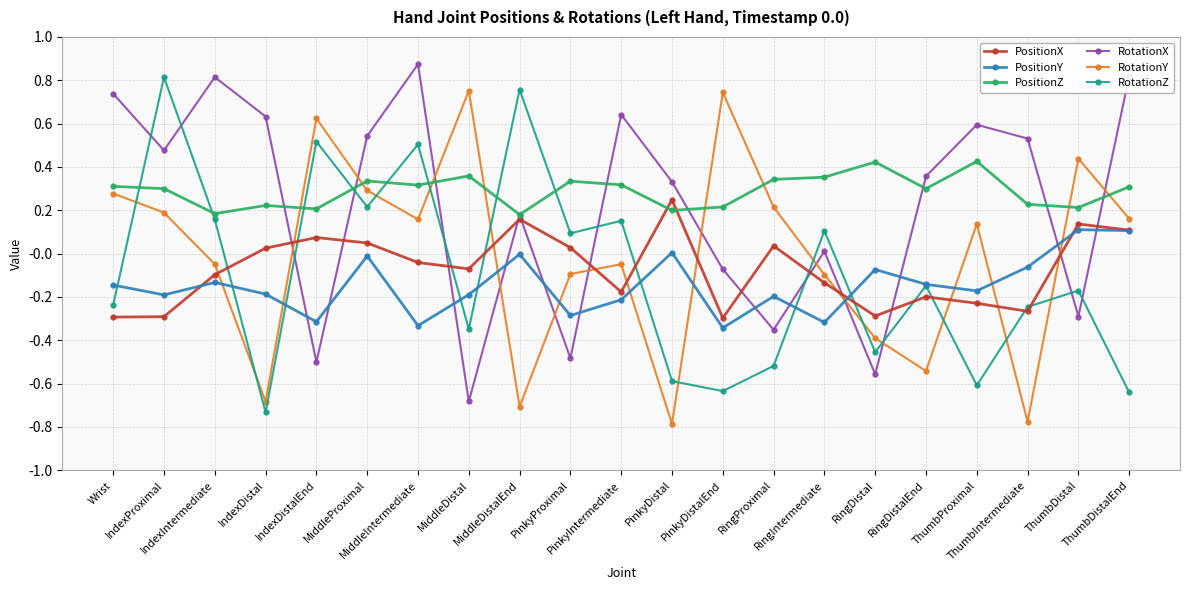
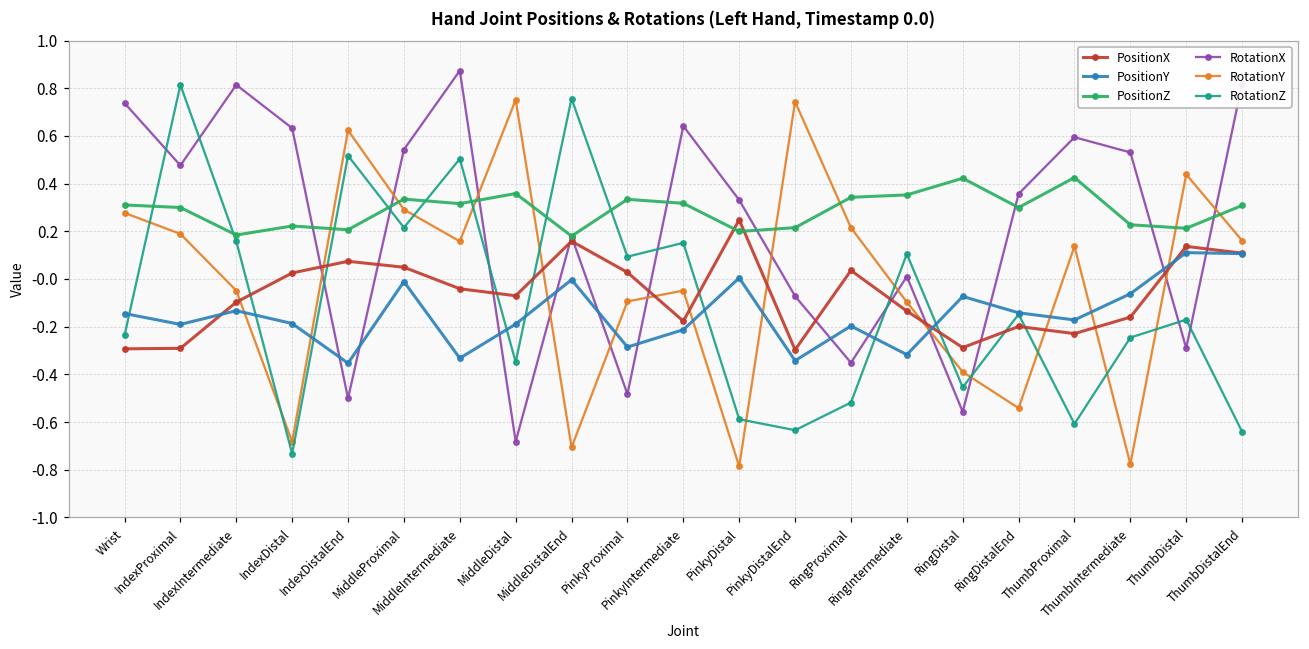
  {
    "PositionX": {
      "Wrist": -0.29,
      "IndexProximal": -0.29,
      "IndexIntermediate": -0.10,
      "IndexDistal": 0.03,
      "IndexDistalEnd": 0.07,
      "MiddleProximal": 0.05,
      "MiddleIntermediate": -0.04,
      "MiddleDistal": -0.07,
      "MiddleDistalEnd": 0.16,
      "PinkyProximal": 0.03,
      "PinkyIntermediate": -0.18,
      "PinkyDistal": 0.25,
      "PinkyDistalEnd": -0.30,
      "RingProximal": 0.04,
      "RingIntermediate": -0.13,
      "RingDistal": -0.29,
      "RingDistalEnd": -0.20,
      "ThumbProximal": -0.23,
-     "ThumbIntermediate": -0.27,
+     "ThumbIntermediate": -0.16,
      "ThumbDistal": 0.14
    },
    "PositionY": {
      "Wrist": -0.14,
      "IndexProximal": -0.19,
      "IndexIntermediate": -0.13,
      "IndexDistal": -0.19,
-     "IndexDistalEnd": -0.31,
+     "IndexDistalEnd": -0.35,
      "MiddleProximal": -0.01,
      "MiddleIntermediate": -0.33,
      "MiddleDistal": -0.19,
      "MiddleDistalEnd": 0.00,
      "PinkyProximal": -0.29,
      "PinkyIntermediate": -0.21,
      "PinkyDistal": 0.00,
      "PinkyDistalEnd": -0.34,
      "RingProximal": -0.20,
      "RingIntermediate": -0.32,
      "RingDistal": -0.07,
      "ThumbProximal": -0.17,
      "ThumbIntermediate": -0.06,
      "ThumbDistal": 0.11
    },
    "RotationX": {
      "Wrist": 0.74,
      "IndexProximal": 0.48,
      "IndexIntermediate": 0.81,
      "IndexDistal": 0.63,
      "IndexDistalEnd": -0.50,
      "MiddleProximal": 0.54,
      "MiddleIntermediate": 0.87,
      "MiddleDistal": -0.68,
      "PinkyProximal": -0.48,
      "PinkyIntermediate": 0.64,
      "PinkyDistal": 0.33,
      "PinkyDistalEnd": -0.07,
      "RingProximal": -0.35,
      "RingIntermediate": 0.01,
      "RingDistal": -0.56,
      "RingDistalEnd": 0.36,
      "ThumbProximal": 0.59,
      "ThumbIntermediate": 0.53,
      "ThumbDistal": -0.29
    },
    "RotationY": {
      "Wrist": 0.28,
      "IndexProximal": 0.19,
      "IndexIntermediate": -0.05,
      "IndexDistal": -0.68,
      "IndexDistalEnd": 0.62,
      "MiddleProximal": 0.29,
      "MiddleIntermediate": 0.16,
      "MiddleDistal": 0.75,
      "MiddleDistalEnd": -0.71,
      "PinkyProximal": -0.09,
      "PinkyIntermediate": -0.05,
      "PinkyDistal": -0.79,
      "PinkyDistalEnd": 0.74,
      "RingProximal": 0.22,
      "RingIntermediate": -0.10,
      "RingDistal": -0.39,
      "RingDistalEnd": -0.54,
      "ThumbProximal": 0.14,
      "ThumbIntermediate": -0.78,
      "ThumbDistal": 0.44,
      "ThumbDistalEnd": 0.16
    }
  }
